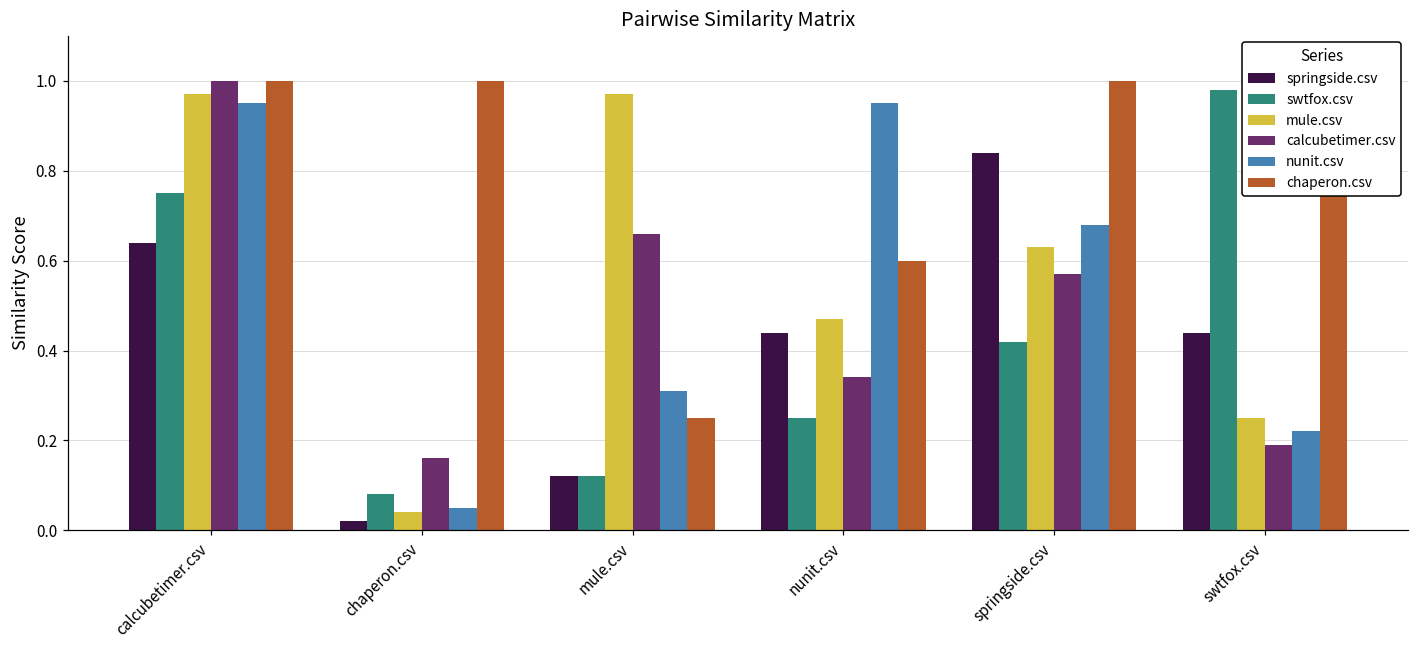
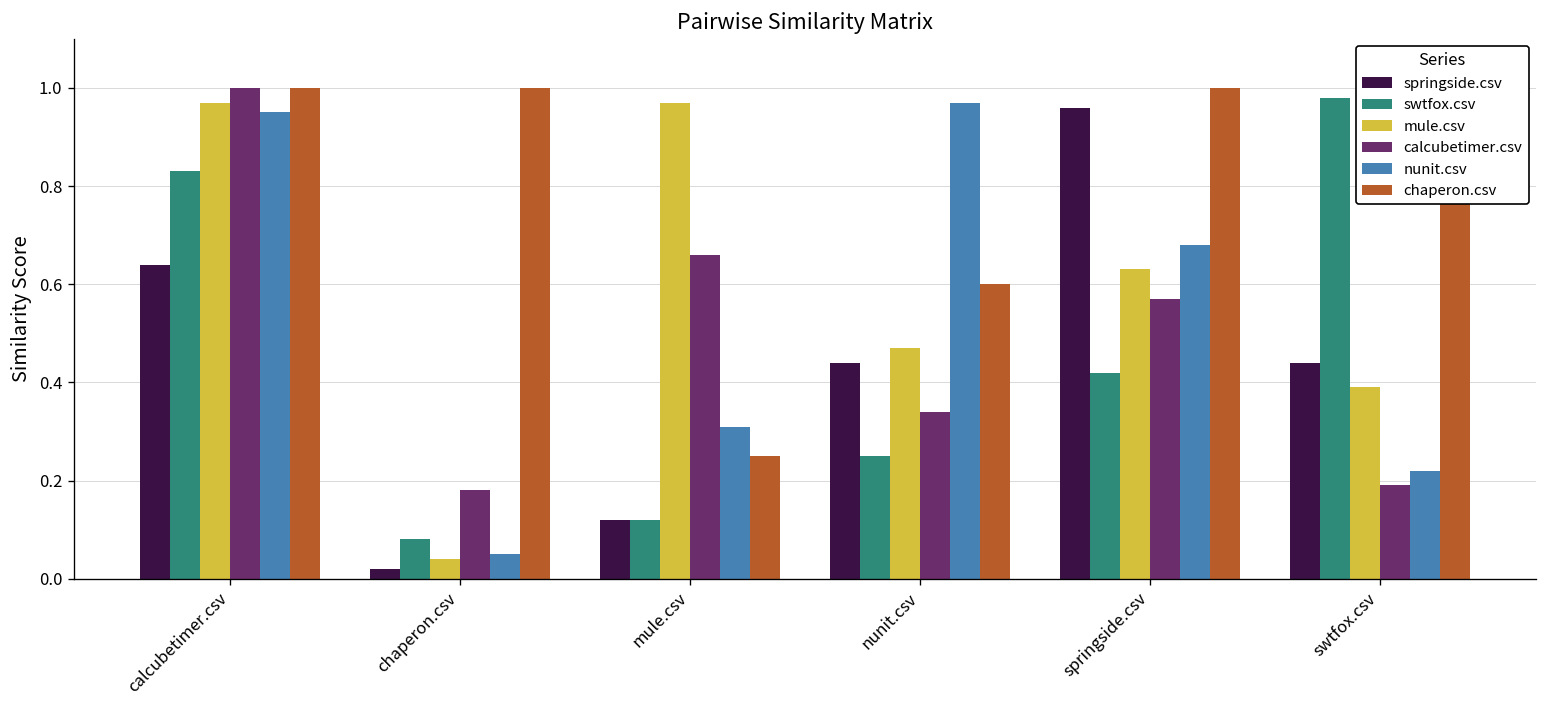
  {
    "springside.csv": {
      "calcubetimer.csv": 0.64,
      "chaperon.csv": 0.02,
      "mule.csv": 0.12,
      "nunit.csv": 0.44,
-     "springside.csv": 0.84,
+     "springside.csv": 0.96,
      "swtfox.csv": 0.44
    },
    "swtfox.csv": {
-     "calcubetimer.csv": 0.75,
+     "calcubetimer.csv": 0.83,
      "chaperon.csv": 0.08,
      "mule.csv": 0.12,
      "nunit.csv": 0.25,
      "springside.csv": 0.42,
      "swtfox.csv": 0.98
    },
    "mule.csv": {
      "calcubetimer.csv": 0.97,
      "chaperon.csv": 0.04,
      "mule.csv": 0.97,
      "nunit.csv": 0.47,
      "springside.csv": 0.63,
-     "swtfox.csv": 0.25
+     "swtfox.csv": 0.39
    },
    "calcubetimer.csv": {
      "calcubetimer.csv": 1.00,
-     "chaperon.csv": 0.16,
+     "chaperon.csv": 0.18,
      "mule.csv": 0.66,
      "nunit.csv": 0.34,
      "springside.csv": 0.57,
      "swtfox.csv": 0.19
    },
    "nunit.csv": {
      "calcubetimer.csv": 0.95,
      "chaperon.csv": 0.05,
      "mule.csv": 0.31,
-     "nunit.csv": 0.95,
+     "nunit.csv": 0.97,
      "springside.csv": 0.68,
      "swtfox.csv": 0.22
    },
    "chaperon.csv": {
      "calcubetimer.csv": 1.00,
      "chaperon.csv": 1.00,
      "mule.csv": 0.25,
      "nunit.csv": 0.60,
      "springside.csv": 1.00
    }
  }
